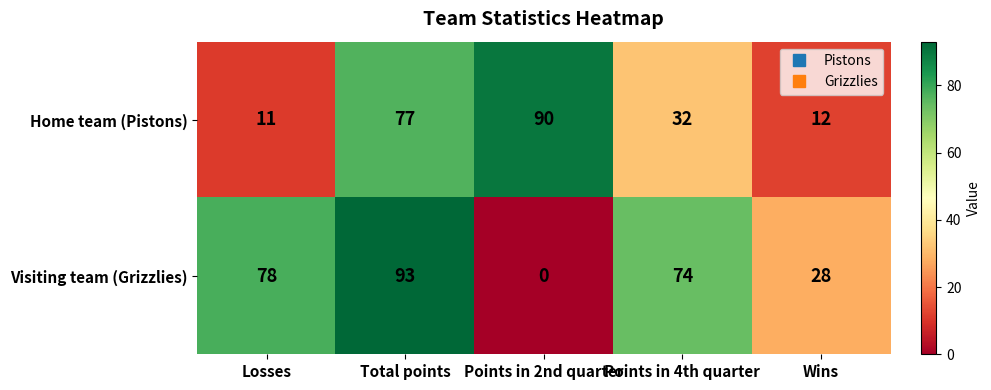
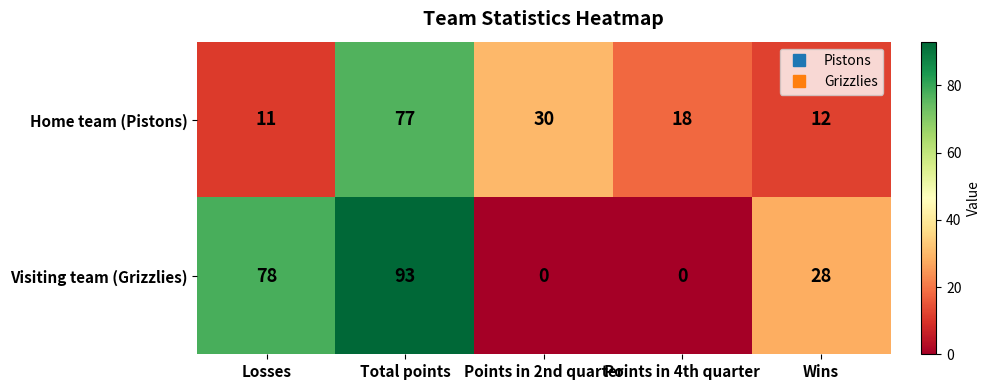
  {
    "Home team (Pistons)": {
      "Losses": 11,
      "Total points": 77,
-     "Points in 2nd quarter": 90,
-     "Points in 4th quarter": 32,
+     "Points in 2nd quarter": 30,
+     "Points in 4th quarter": 18,
      "Wins": 12
    },
    "Visiting team (Grizzlies)": {
      "Losses": 78,
      "Total points": 93,
      "Points in 2nd quarter": 0,
-     "Points in 4th quarter": 74,
+     "Points in 4th quarter": 0,
      "Wins": 28
    }
  }
